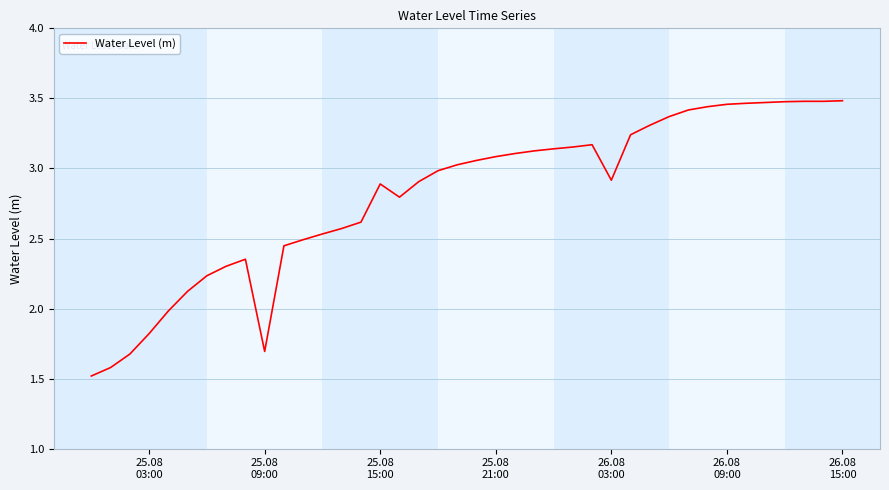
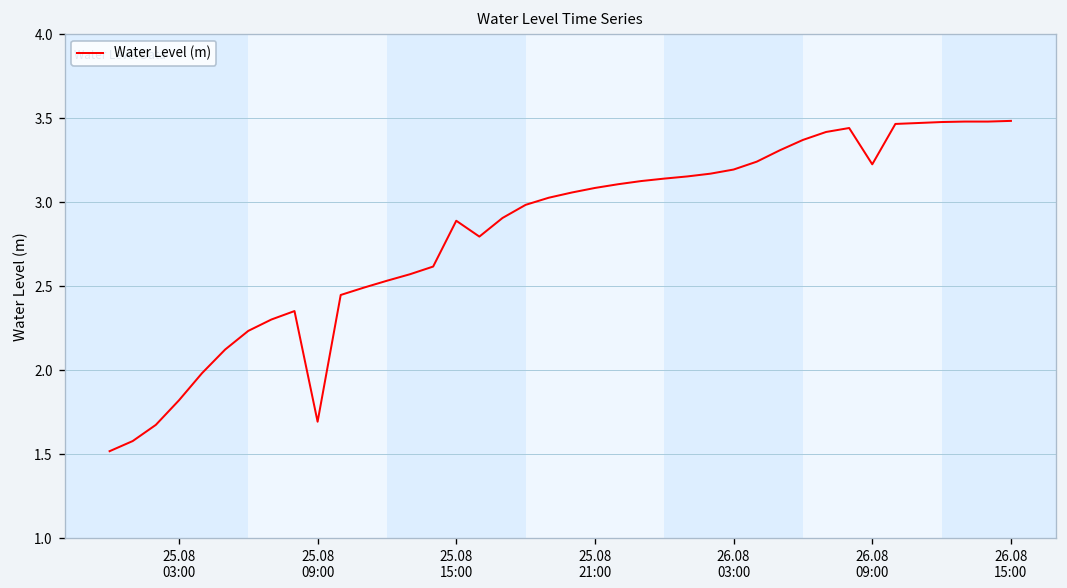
  {
    "25.08 03:00": 1.82,
    "25.08 09:00": 1.69,
    "25.08 15:00": 2.89,
    "25.08 21:00": 3.08,
-   "26.08 03:00": 2.92,
-   "26.08 09:00": 3.46,
+   "26.08 03:00": 3.19,
+   "26.08 09:00": 3.22,
    "26.08 15:00": 3.48
  }
